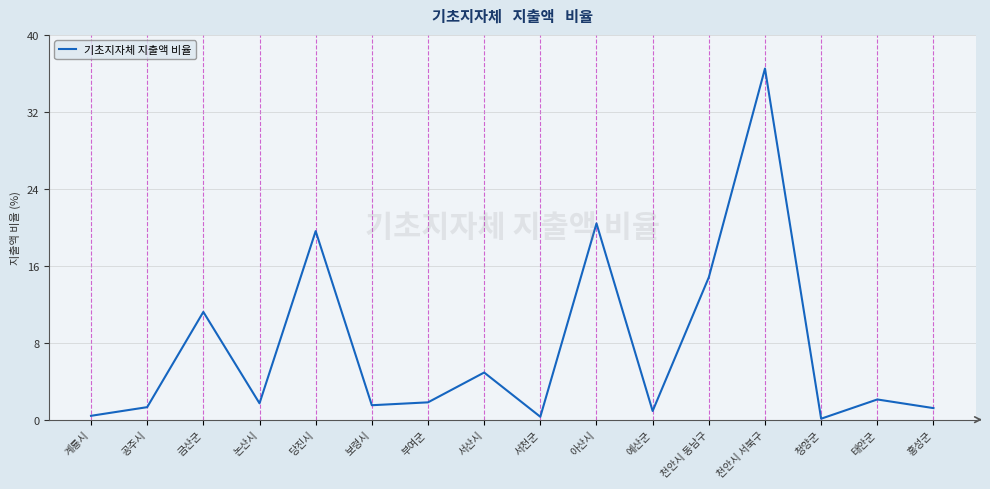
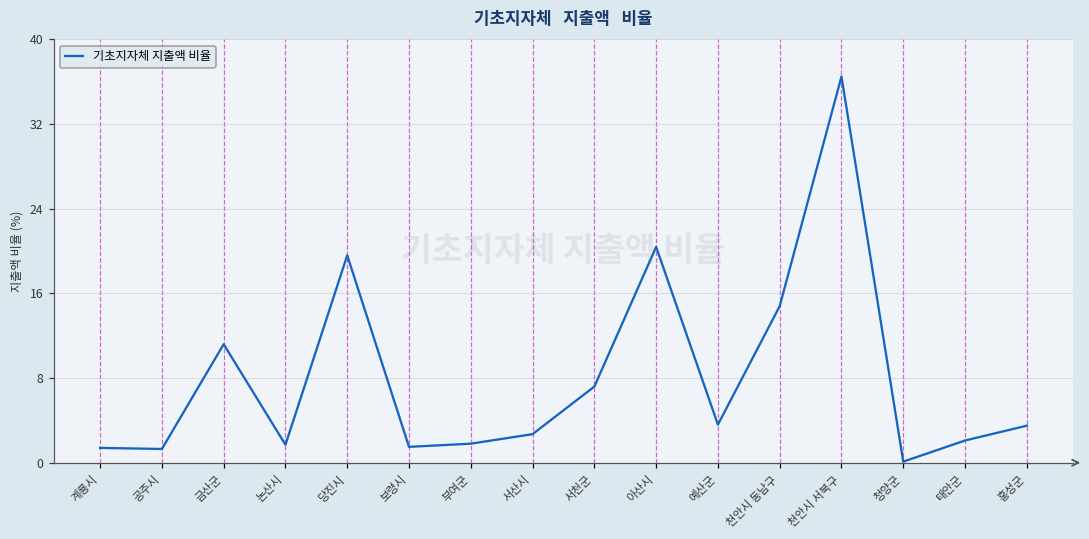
  {
-   "계룡시": 0,
+   "계룡시": 1,
    "공주시": 1,
    "금산군": 11,
    "논산시": 2,
    "당진시": 20,
    "보령시": 2,
    "부여군": 2,
-   "서산시": 5,
-   "서천군": 0,
+   "서산시": 3,
+   "서천군": 7,
    "아산시": 20,
-   "예산군": 1,
+   "예산군": 4,
    "천안시 동남구": 15,
    "천안시 서북구": 37,
    "청양군": 0,
    "태안군": 2,
-   "홍성군": 1
+   "홍성군": 4
  }
